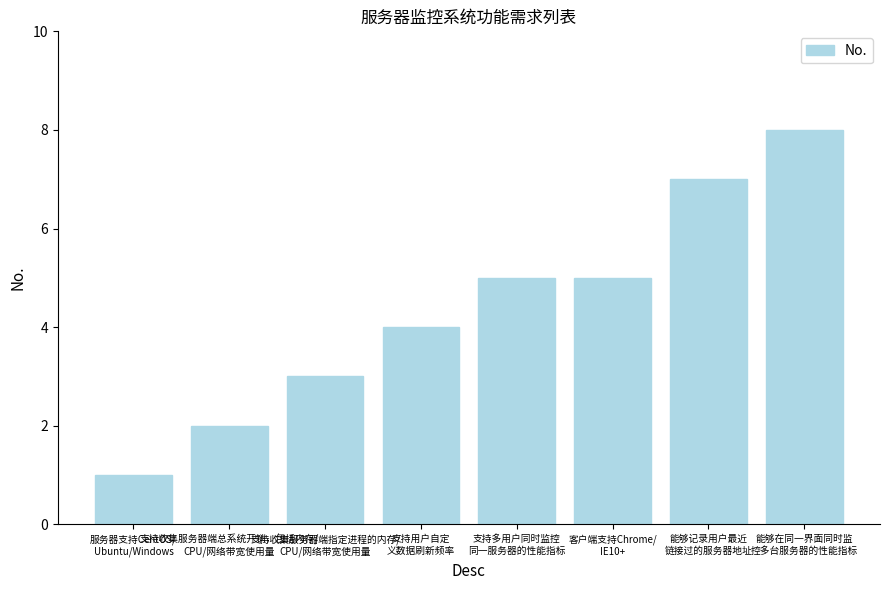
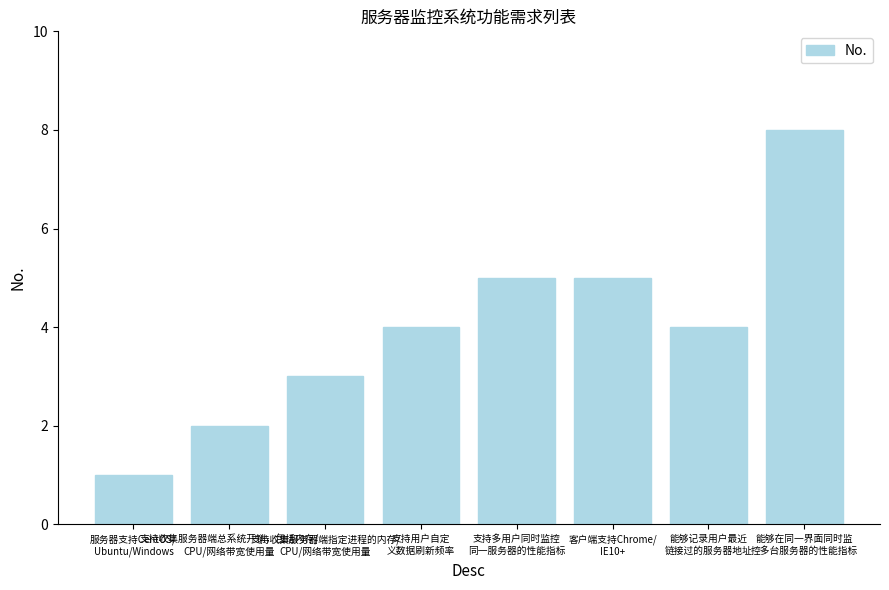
  {
    "支持多用户同时监控 同一服务器的性能指标": 5,
    "客户端支持Chrome/ IE10+": 5,
-   "能够记录用户最近 链接过的服务器地址": 7,
+   "能够记录用户最近 链接过的服务器地址": 4,
    "能够在同一界面同时监 控多台服务器的性能指标": 8
  }
